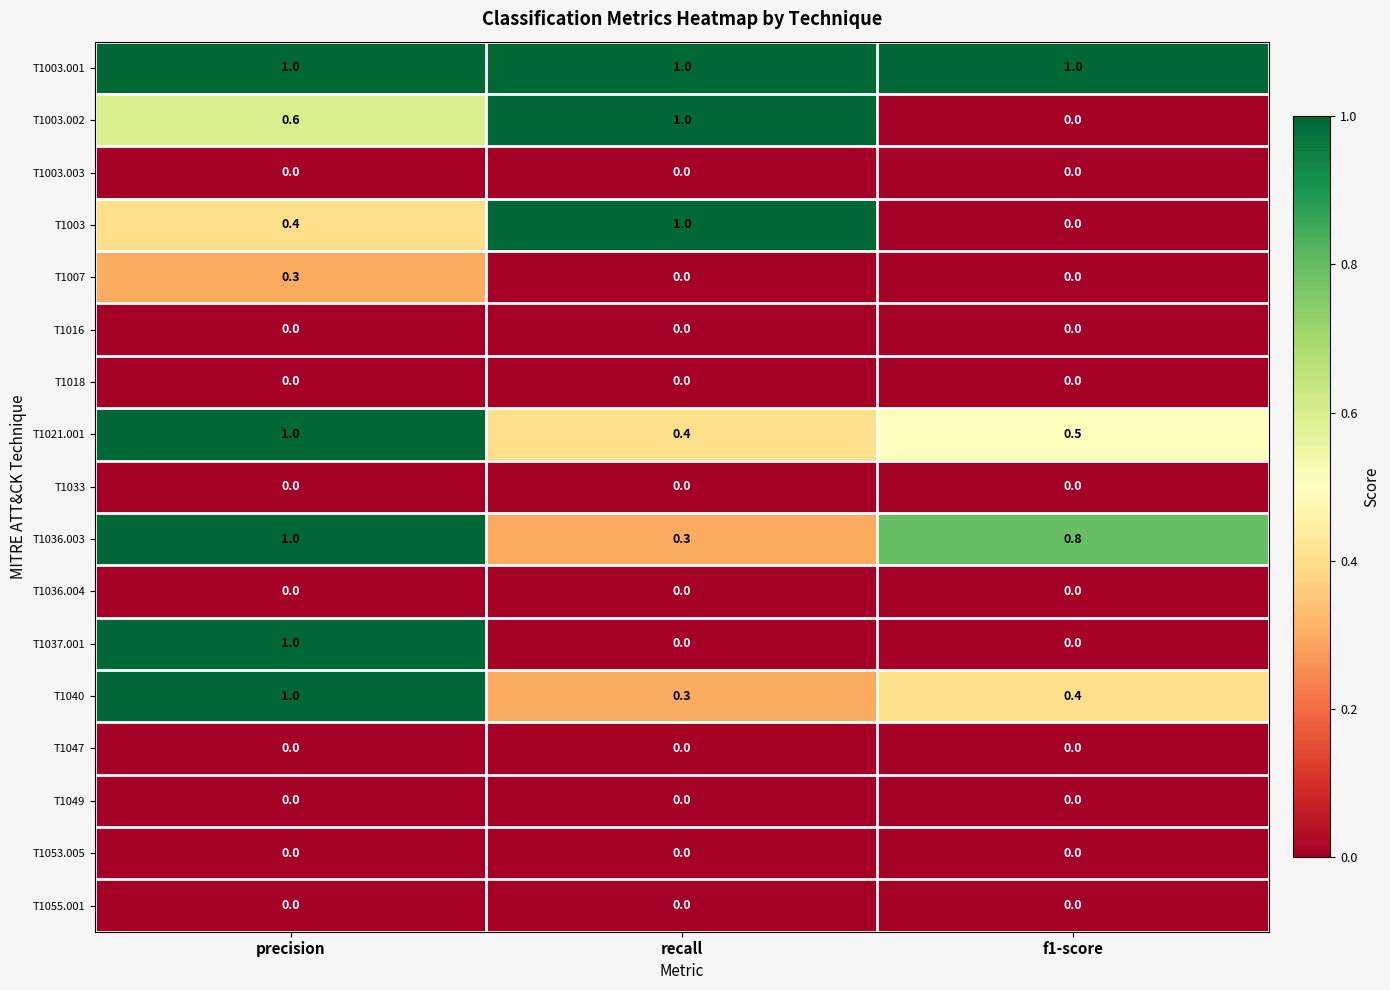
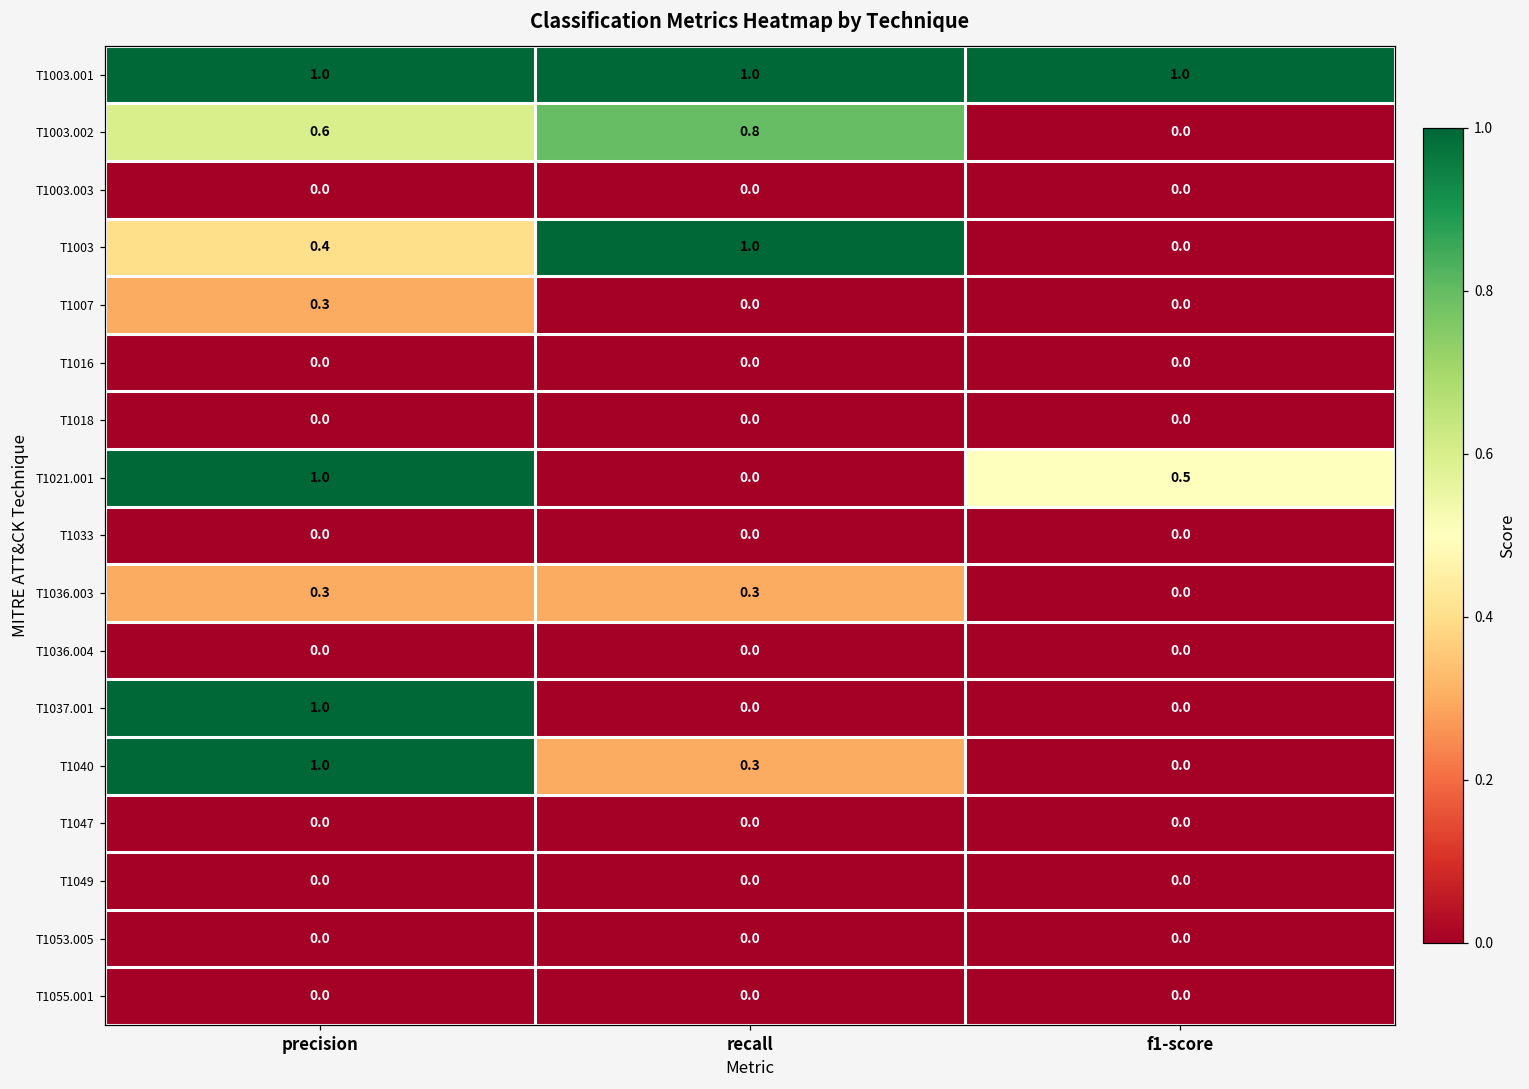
  {
    "T1003.001": {
      "precision": 1.0,
      "recall": 1.0,
      "f1-score": 1.0
    },
    "T1003.002": {
      "precision": 0.6,
-     "recall": 1.0,
+     "recall": 0.8,
      "f1-score": 0.0
    },
    "T1003.003": {
      "precision": 0.0,
      "recall": 0.0,
      "f1-score": 0.0
    },
    "T1003": {
      "precision": 0.4,
      "recall": 1.0,
      "f1-score": 0.0
    },
    "T1007": {
      "precision": 0.3,
      "recall": 0.0,
      "f1-score": 0.0
    },
    "T1016": {
      "precision": 0.0,
      "recall": 0.0,
      "f1-score": 0.0
    },
    "T1018": {
      "precision": 0.0,
      "recall": 0.0,
      "f1-score": 0.0
    },
    "T1021.001": {
      "precision": 1.0,
-     "recall": 0.4,
+     "recall": 0.0,
      "f1-score": 0.5
    },
    "T1033": {
      "precision": 0.0,
      "recall": 0.0,
      "f1-score": 0.0
    },
    "T1036.003": {
-     "precision": 1.0,
+     "precision": 0.3,
      "recall": 0.3,
-     "f1-score": 0.8
+     "f1-score": 0.0
    },
    "T1036.004": {
      "precision": 0.0,
      "recall": 0.0,
      "f1-score": 0.0
    },
    "T1037.001": {
      "precision": 1.0,
      "recall": 0.0,
      "f1-score": 0.0
    },
    "T1040": {
      "precision": 1.0,
      "recall": 0.3,
-     "f1-score": 0.4
+     "f1-score": 0.0
    },
    "T1047": {
      "precision": 0.0,
      "recall": 0.0,
      "f1-score": 0.0
    },
    "T1049": {
      "precision": 0.0,
      "recall": 0.0,
      "f1-score": 0.0
    },
    "T1053.005": {
      "precision": 0.0,
      "recall": 0.0,
      "f1-score": 0.0
    },
    "T1055.001": {
      "precision": 0.0,
      "recall": 0.0,
      "f1-score": 0.0
    }
  }
